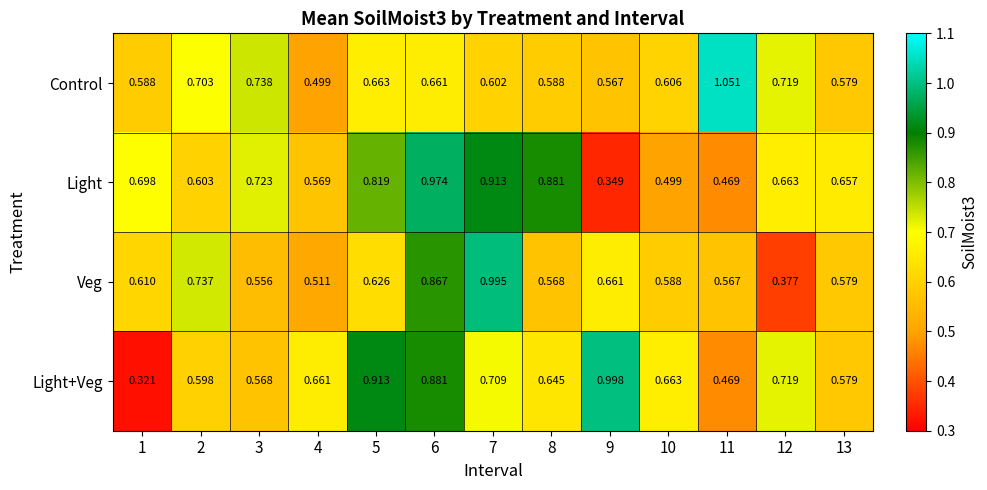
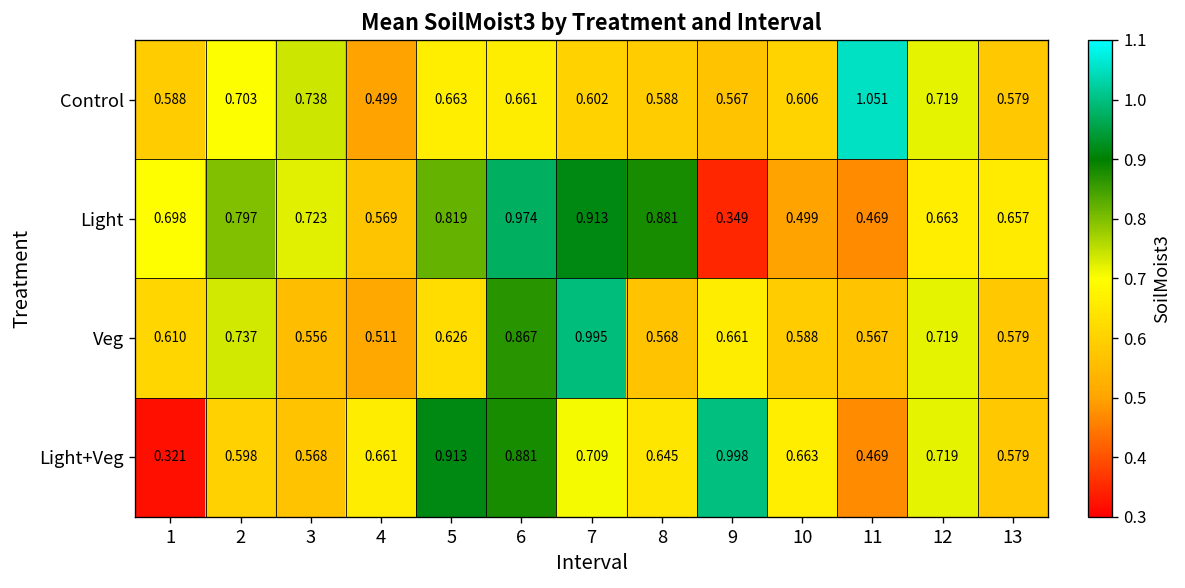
  {
    "Control": {
      "1": 0.588,
      "2": 0.703,
      "3": 0.738,
      "4": 0.499,
      "5": 0.663,
      "6": 0.661,
      "7": 0.602,
      "8": 0.588,
      "9": 0.567,
      "10": 0.606,
      "11": 1.051,
      "12": 0.719,
      "13": 0.579
    },
    "Light": {
      "1": 0.698,
-     "2": 0.603,
+     "2": 0.797,
      "3": 0.723,
      "4": 0.569,
      "5": 0.819,
      "6": 0.974,
      "7": 0.913,
      "8": 0.881,
      "9": 0.349,
      "10": 0.499,
      "11": 0.469,
      "12": 0.663,
      "13": 0.657
    },
    "Veg": {
      "1": 0.610,
      "2": 0.737,
      "3": 0.556,
      "4": 0.511,
      "5": 0.626,
      "6": 0.867,
      "7": 0.995,
      "8": 0.568,
      "9": 0.661,
      "10": 0.588,
      "11": 0.567,
-     "12": 0.377,
+     "12": 0.719,
      "13": 0.579
    },
    "Light+Veg": {
      "1": 0.321,
      "2": 0.598,
      "3": 0.568,
      "4": 0.661,
      "5": 0.913,
      "6": 0.881,
      "7": 0.709,
      "8": 0.645,
      "9": 0.998,
      "10": 0.663,
      "11": 0.469,
      "12": 0.719,
      "13": 0.579
    }
  }
